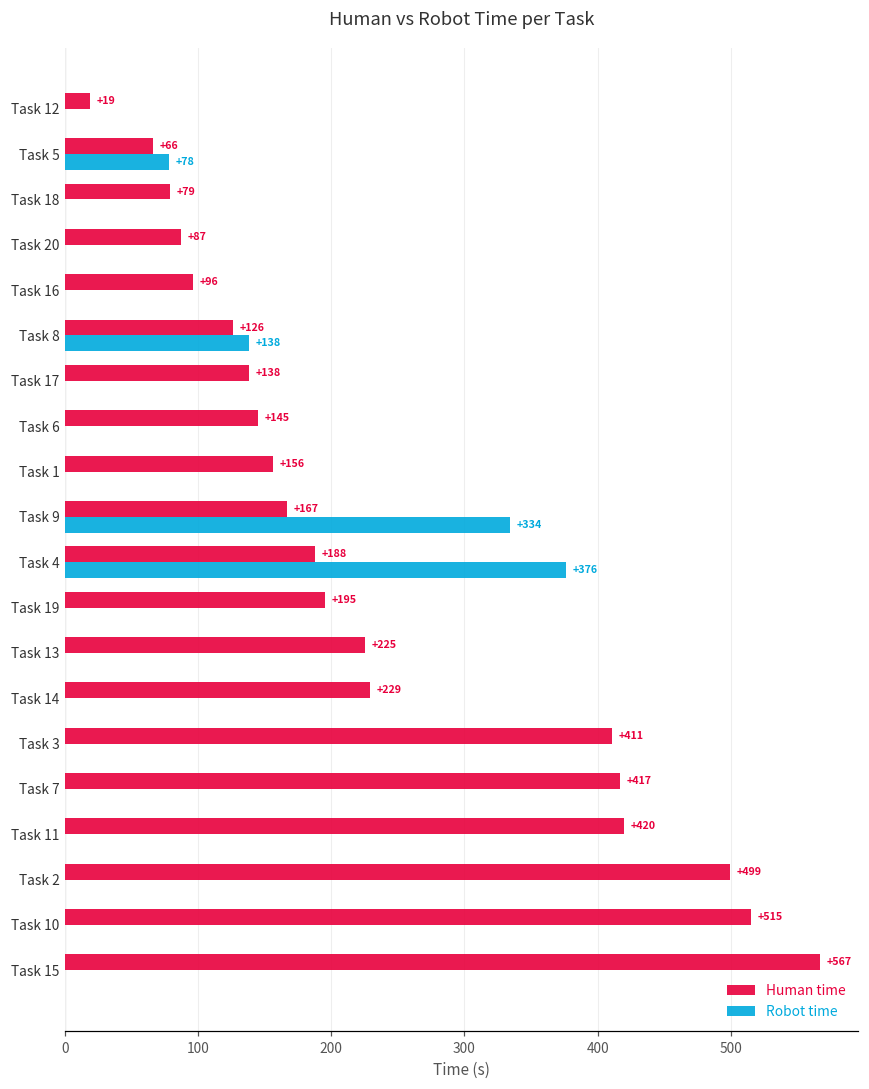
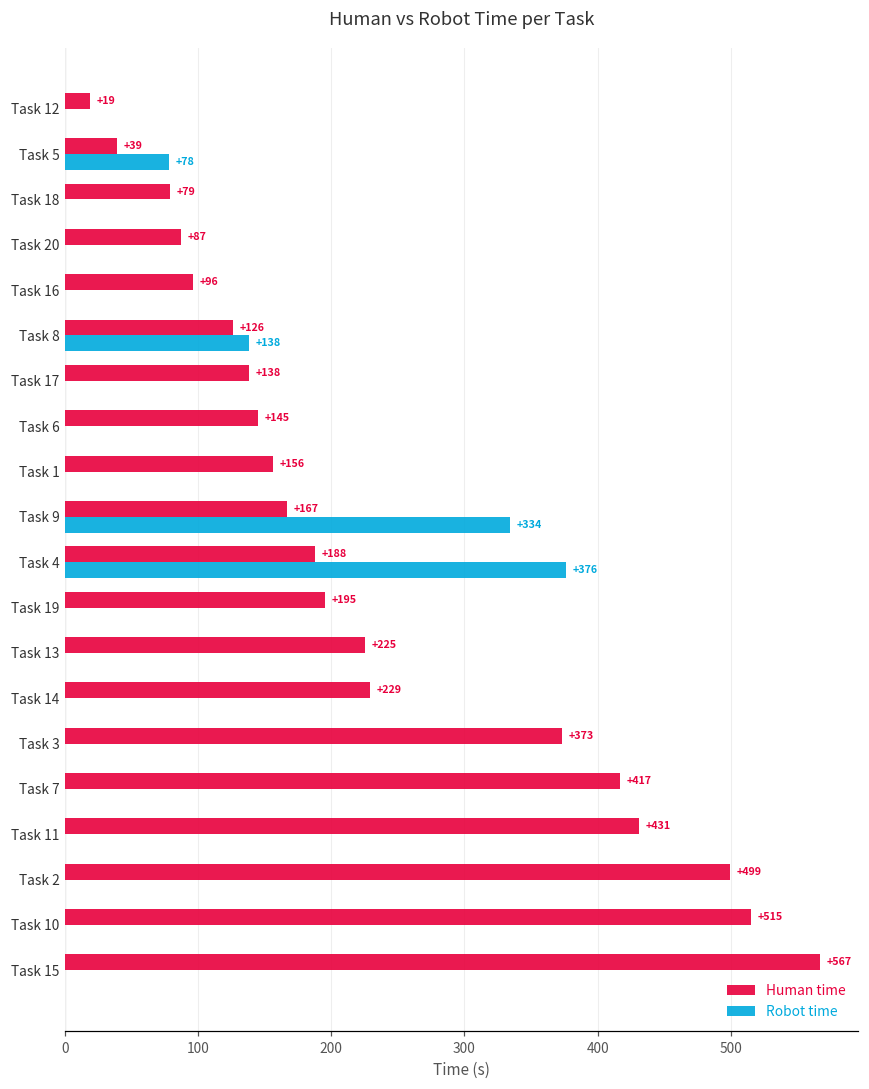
  {
    "Human time": {
      "Task 12": "+19",
-     "Task 5": "+66",
+     "Task 5": "+39",
      "Task 18": "+79",
      "Task 20": "+87",
      "Task 16": "+96",
      "Task 8": "+126",
      "Task 17": "+138",
      "Task 6": "+145",
      "Task 1": "+156",
      "Task 9": "+167",
      "Task 4": "+188",
      "Task 19": "+195",
      "Task 13": "+225",
      "Task 14": "+229",
-     "Task 3": "+411",
+     "Task 3": "+373",
      "Task 7": "+417",
-     "Task 11": "+420",
+     "Task 11": "+431",
      "Task 2": "+499",
      "Task 10": "+515",
      "Task 15": "+567"
    },
    "Robot time": {
      "Task 5": "+78",
      "Task 8": "+138",
      "Task 9": "+334",
      "Task 4": "+376"
    }
  }
